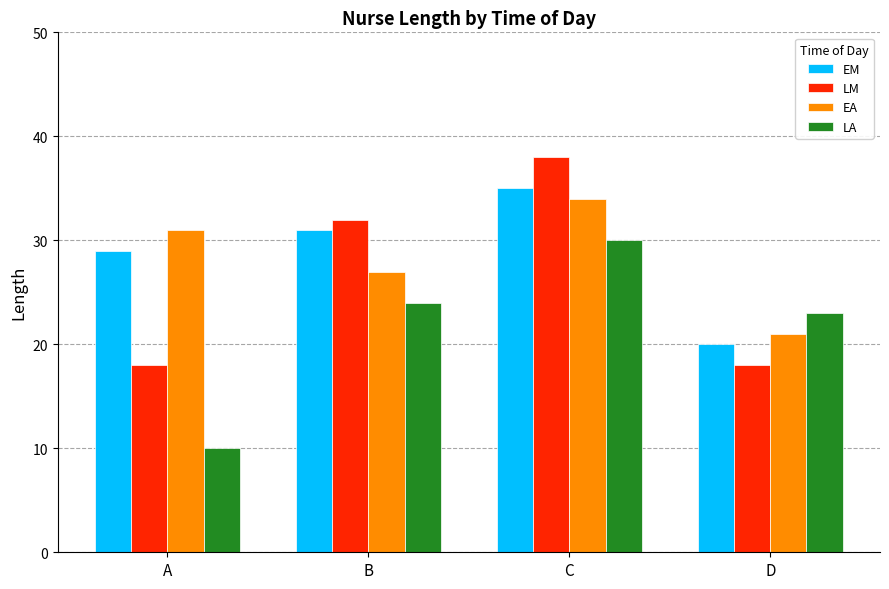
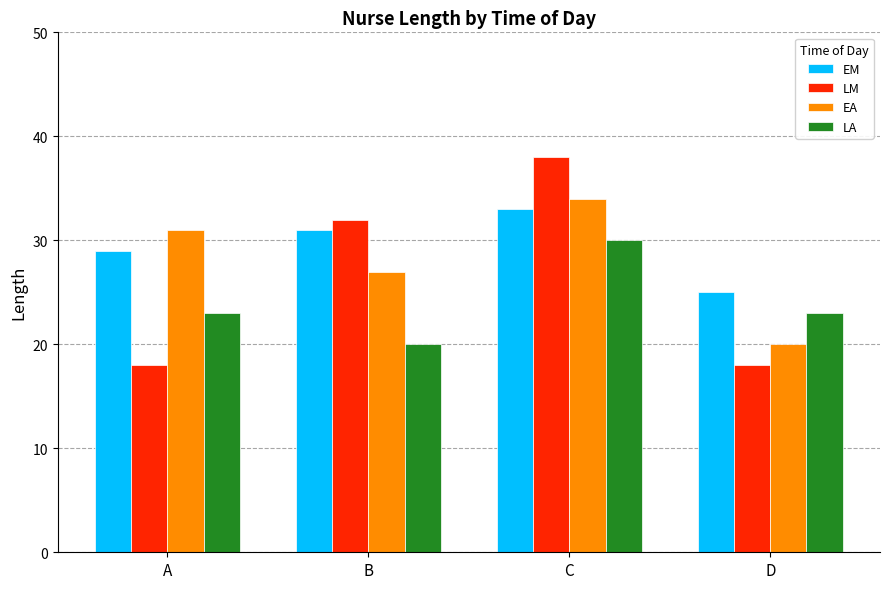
  {
    "EM": {
      "A": 29,
      "B": 31,
-     "C": 35,
-     "D": 20
+     "C": 33,
+     "D": 25
    },
    "LM": {
      "A": 18,
      "B": 32,
      "C": 38,
      "D": 18
    },
    "EA": {
      "A": 31,
      "B": 27,
      "C": 34,
-     "D": 21
+     "D": 20
    },
    "LA": {
-     "A": 10,
-     "B": 24,
+     "A": 23,
+     "B": 20,
      "C": 30,
      "D": 23
    }
  }
